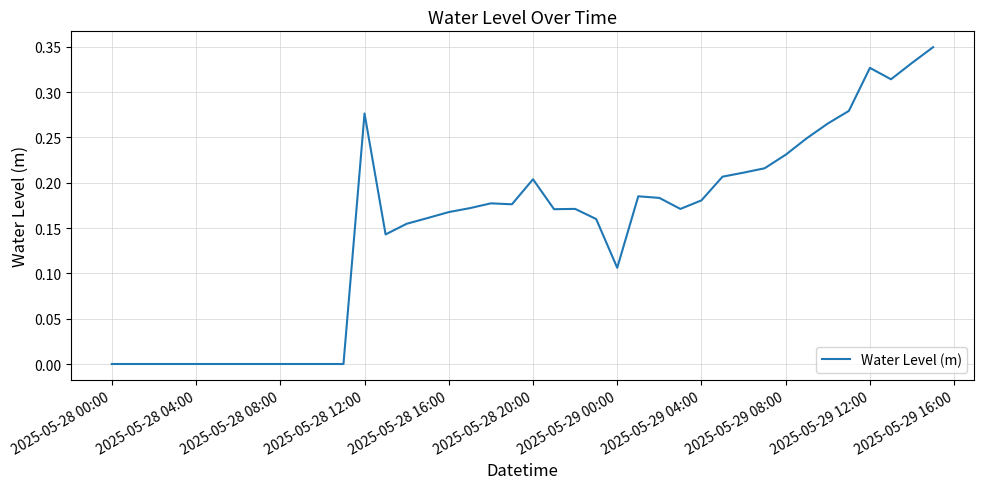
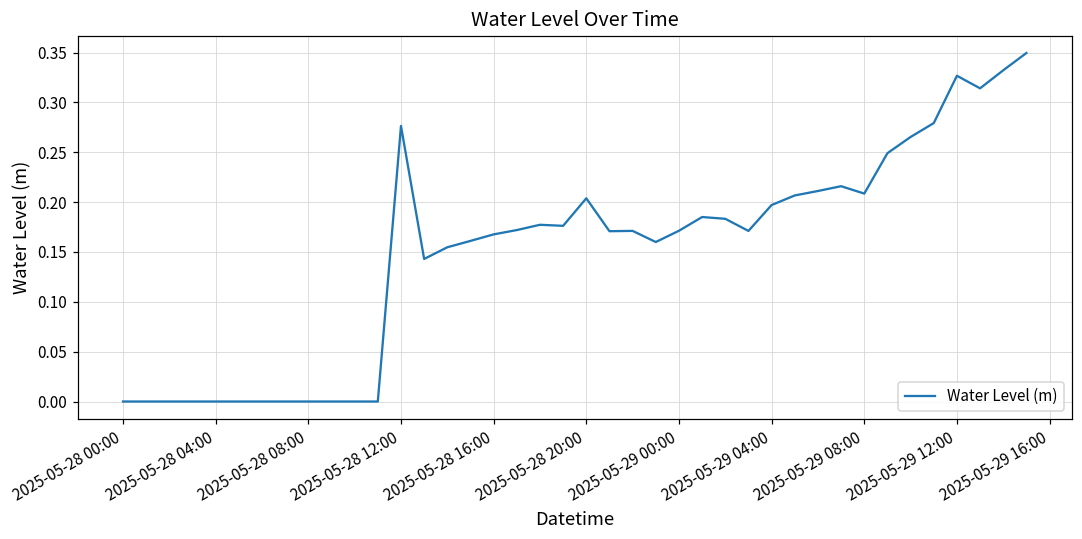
  {
    "2025-05-28 00:00": 0.00,
    "2025-05-28 04:00": 0.00,
    "2025-05-28 08:00": 0.00,
    "2025-05-28 12:00": 0.28,
    "2025-05-28 16:00": 0.17,
    "2025-05-28 20:00": 0.20,
-   "2025-05-29 00:00": 0.11,
-   "2025-05-29 04:00": 0.18,
-   "2025-05-29 08:00": 0.23,
+   "2025-05-29 00:00": 0.17,
+   "2025-05-29 04:00": 0.20,
+   "2025-05-29 08:00": 0.21,
    "2025-05-29 12:00": 0.33
  }
